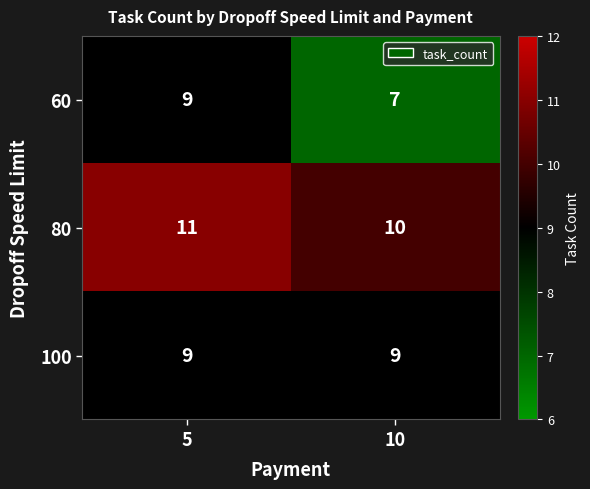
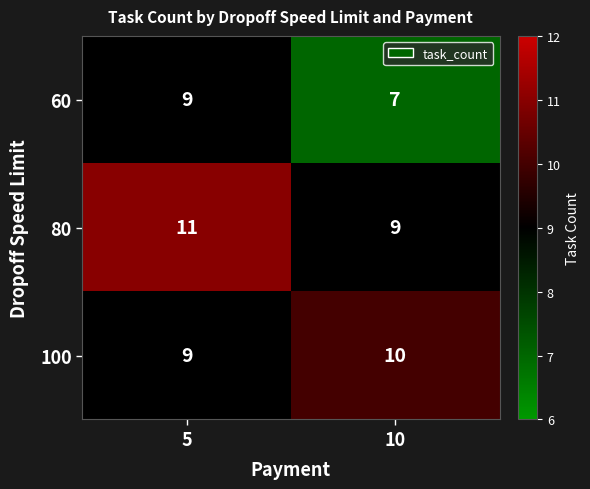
  {
    "60": {
      "5": 9,
      "10": 7
    },
    "80": {
      "5": 11,
-     "10": 10
+     "10": 9
    },
    "100": {
      "5": 9,
-     "10": 9
+     "10": 10
    }
  }
